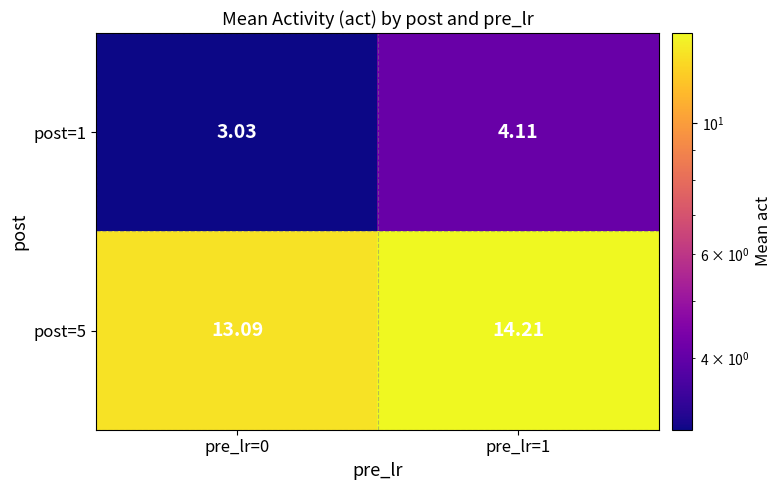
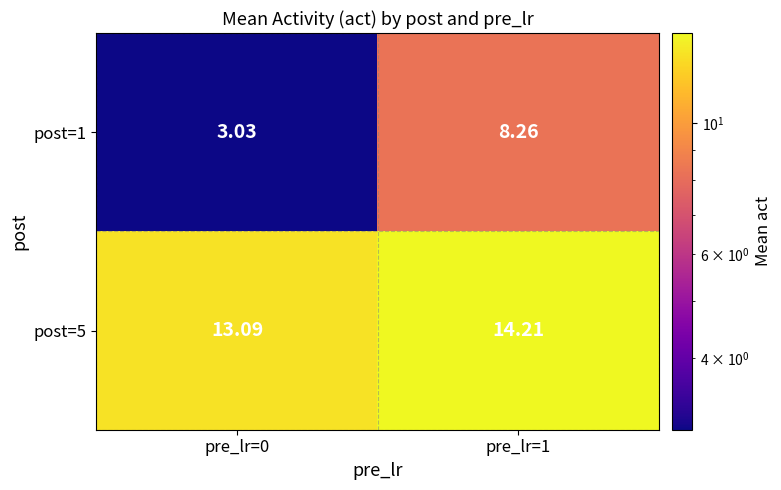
  {
    "post=1": {
      "pre_lr=0": 3.03,
-     "pre_lr=1": 4.11
+     "pre_lr=1": 8.26
    },
    "post=5": {
      "pre_lr=0": 13.09,
      "pre_lr=1": 14.21
    }
  }
